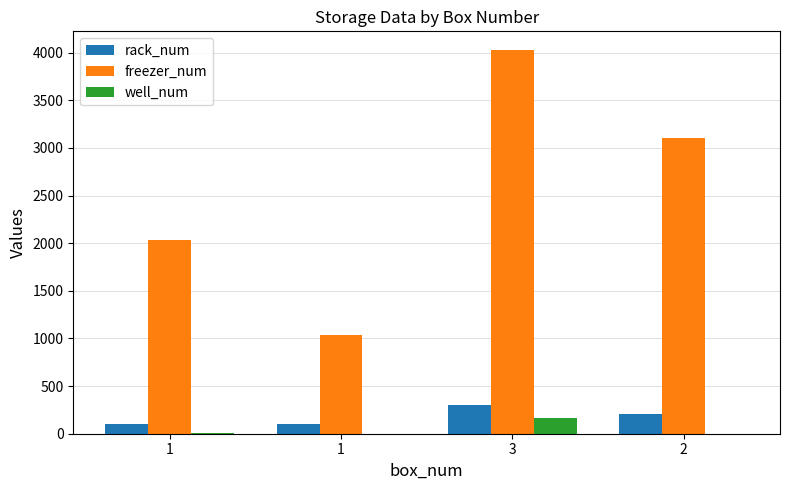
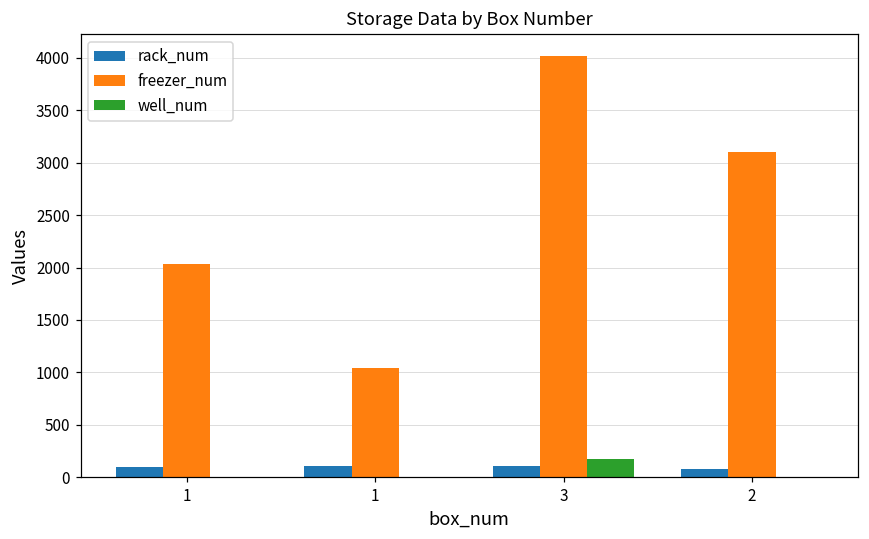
  {
    "rack_num": {
-     "3": 300,
-     "2": 200
+     "3": 100,
+     "2": 100
    },
    "freezer_num": {
      "3": 4000,
      "2": 3100
    },
    "well_num": {
      "3": 200
    }
  }
